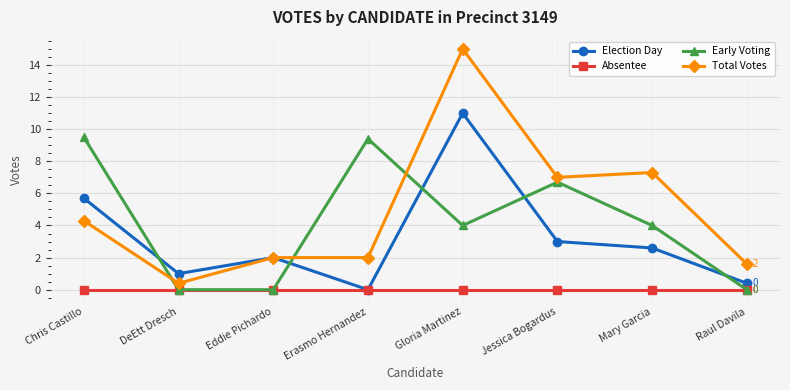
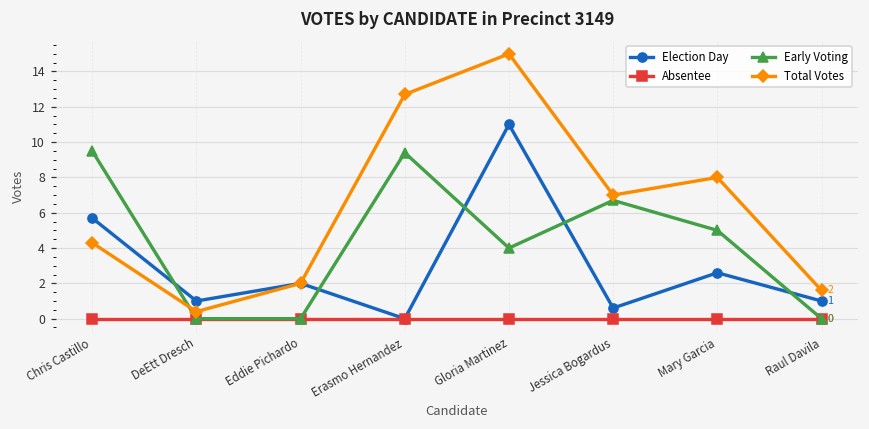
  {
    "Election Day": {
-     "Jessica Bogardus": 3.0,
-     "Raul Davila": 0
+     "Jessica Bogardus": 0.6,
+     "Raul Davila": 1
    },
    "Absentee": {
      "Chris Castillo": 0.0,
      "Gloria Martinez": 0.0,
      "Jessica Bogardus": 0.0,
      "Mary Garcia": 0.0
    },
    "Early Voting": {
      "Chris Castillo": 9.5,
      "Erasmo Hernandez": 9.4,
      "Gloria Martinez": 4,
      "Jessica Bogardus": 6.7,
-     "Mary Garcia": 4
+     "Mary Garcia": 5
    },
    "Total Votes": {
      "Chris Castillo": 4.3,
      "DeEtt Dresch": 0.4,
-     "Erasmo Hernandez": 2.0,
+     "Erasmo Hernandez": 12.7,
      "Gloria Martinez": 15.0,
      "Jessica Bogardus": 7.0,
-     "Mary Garcia": 7.3
+     "Mary Garcia": 8.0
    }
  }
